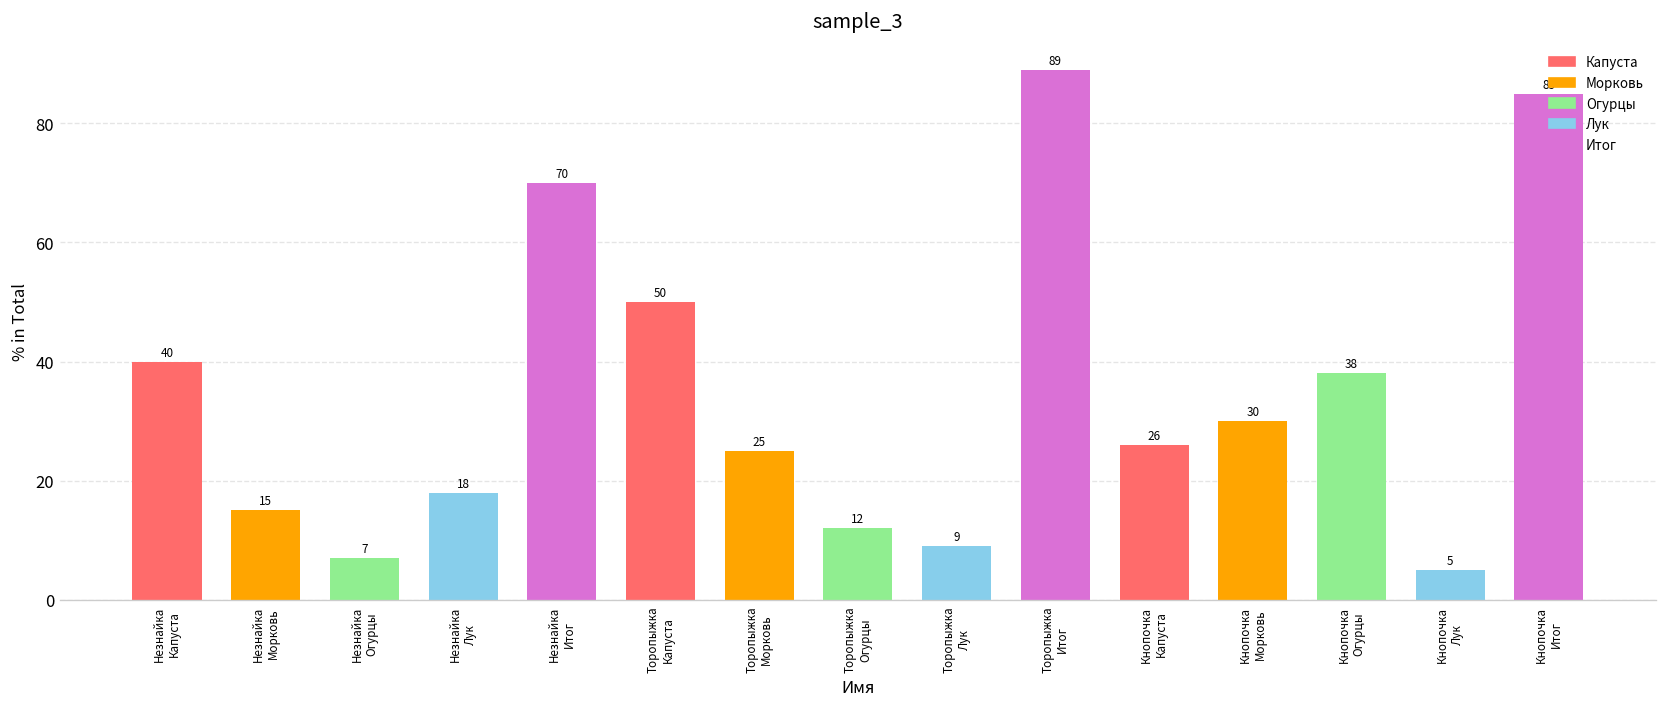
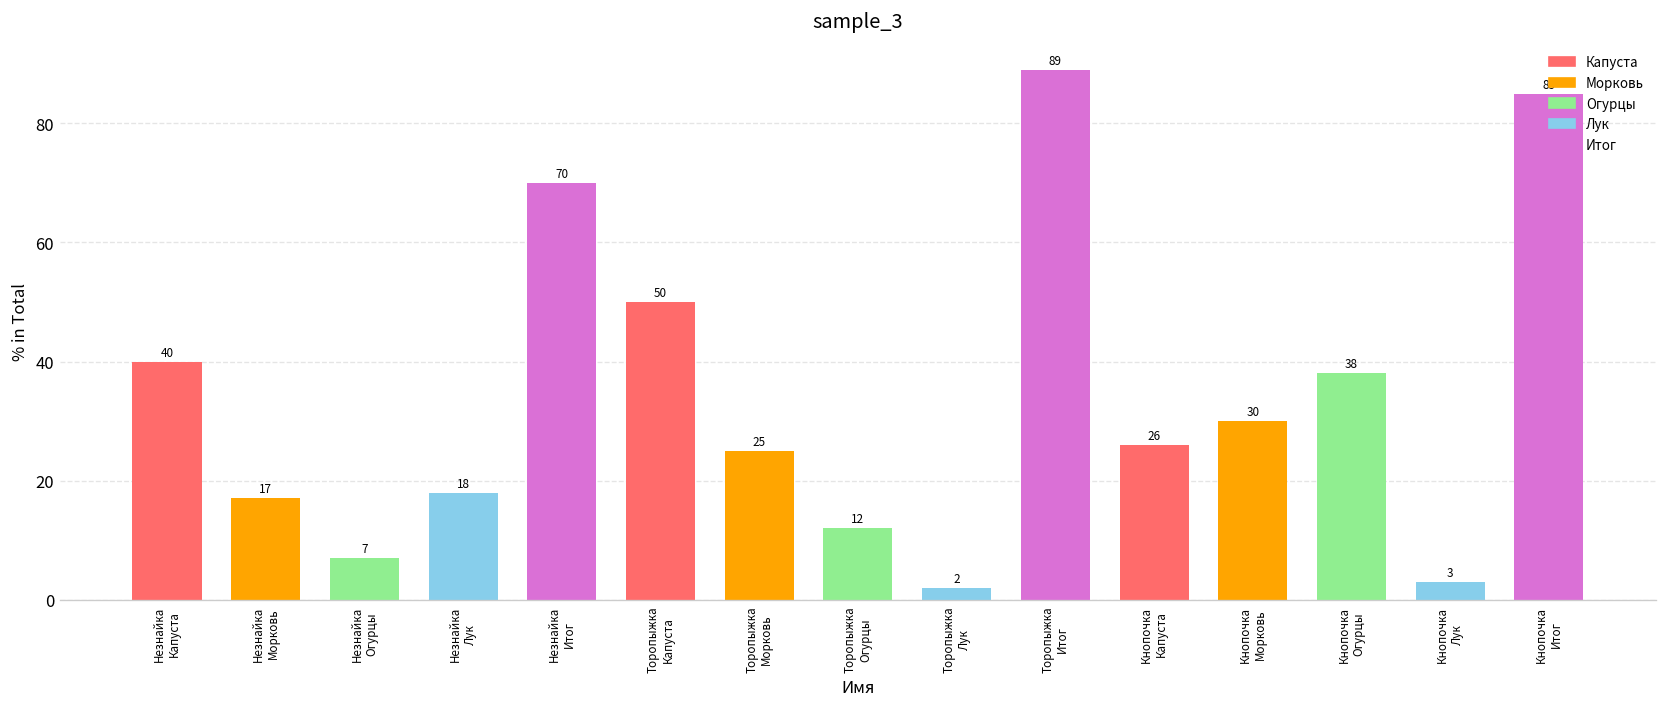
  {
    "Незнайка Капуста": 40,
-   "Незнайка Морковь": 15,
+   "Незнайка Морковь": 17,
    "Незнайка Огурцы": 7,
    "Незнайка Лук": 18,
    "Незнайка Итог": 70,
    "Торопыжка Капуста": 50,
    "Торопыжка Морковь": 25,
    "Торопыжка Огурцы": 12,
-   "Торопыжка Лук": 9,
+   "Торопыжка Лук": 2,
    "Торопыжка Итог": 89,
    "Кнопочка Капуста": 26,
    "Кнопочка Морковь": 30,
    "Кнопочка Огурцы": 38,
-   "Кнопочка Лук": 5,
+   "Кнопочка Лук": 3,
    "Кнопочка Итог": 85
  }
